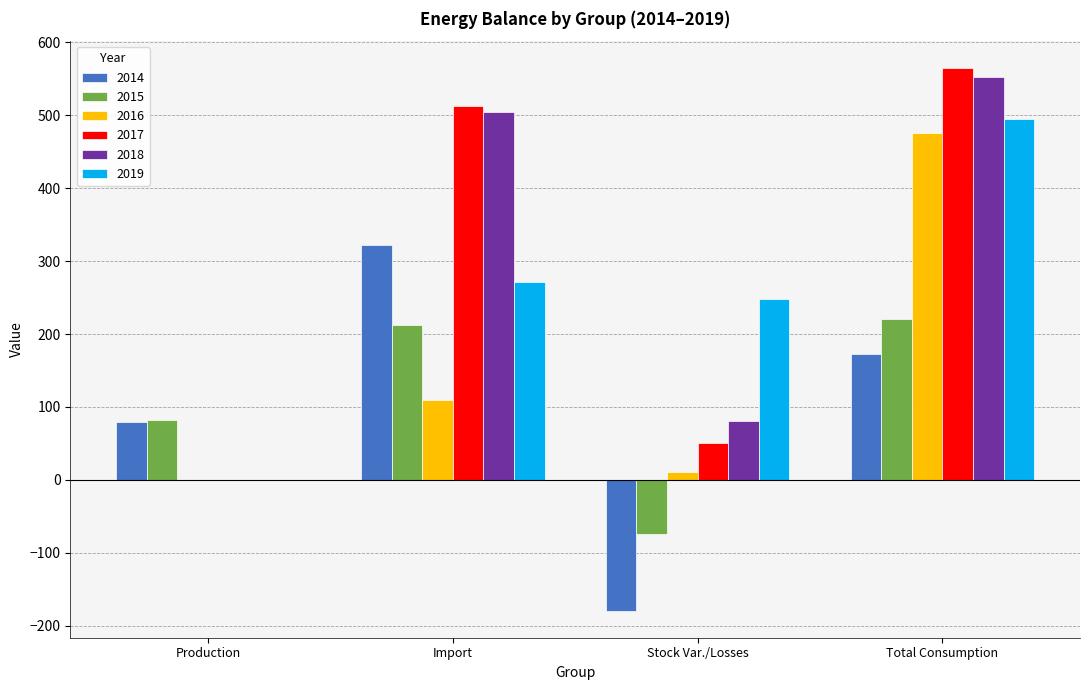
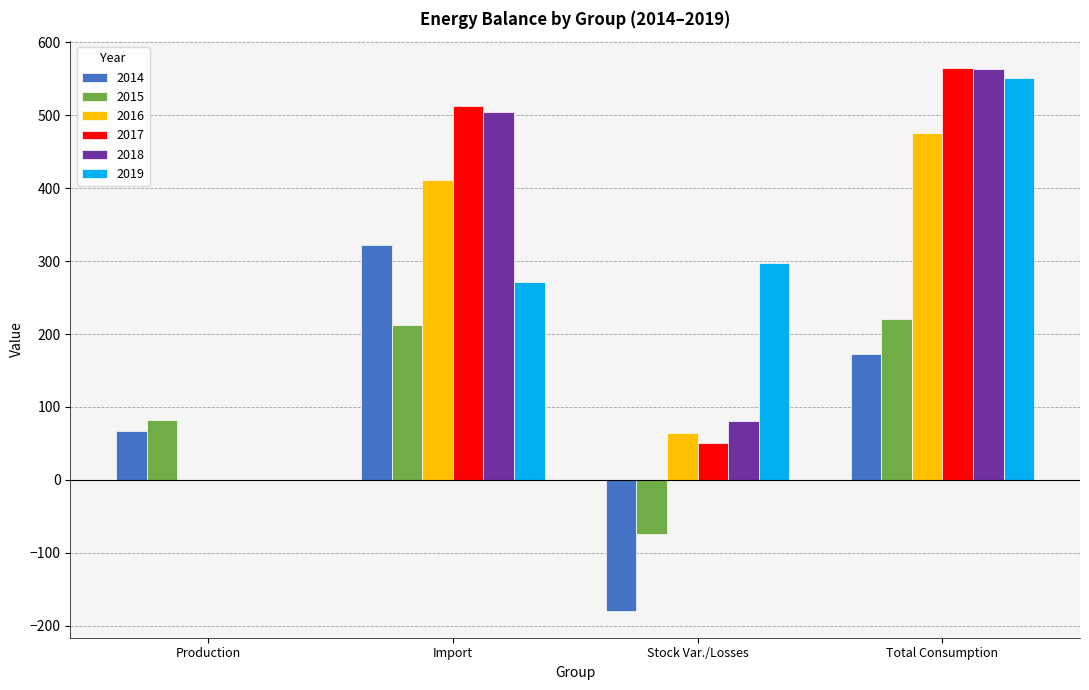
  {
    "2014": {
-     "Production": 80,
+     "Production": 70,
      "Import": 320,
      "Stock Var./Losses": -180,
      "Total Consumption": 170
    },
    "2015": {
      "Production": 80,
      "Import": 210,
      "Stock Var./Losses": -70,
      "Total Consumption": 220
    },
    "2016": {
      "Production": 0,
-     "Import": 110,
-     "Stock Var./Losses": 10,
+     "Import": 410,
+     "Stock Var./Losses": 60,
      "Total Consumption": 480
    },
    "2017": {
      "Production": 0,
      "Import": 510,
      "Stock Var./Losses": 50,
      "Total Consumption": 560
    },
    "2018": {
      "Production": 0,
      "Import": 500,
      "Stock Var./Losses": 80,
-     "Total Consumption": 550
+     "Total Consumption": 560
    },
    "2019": {
      "Production": 0,
      "Import": 270,
-     "Stock Var./Losses": 250,
-     "Total Consumption": 500
+     "Stock Var./Losses": 300,
+     "Total Consumption": 550
    }
  }
